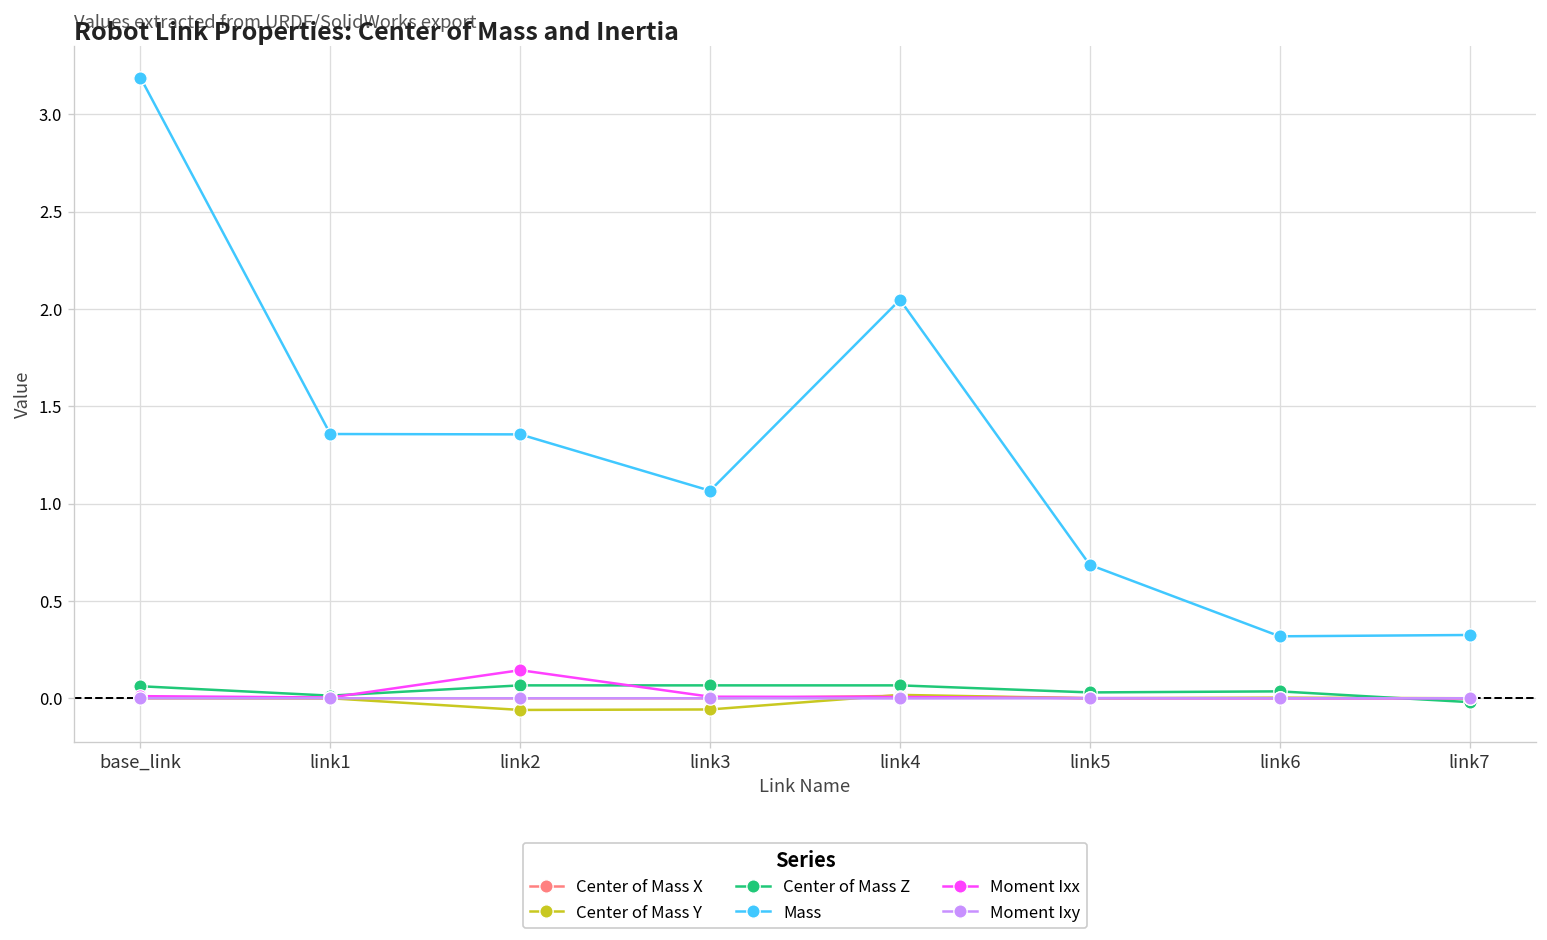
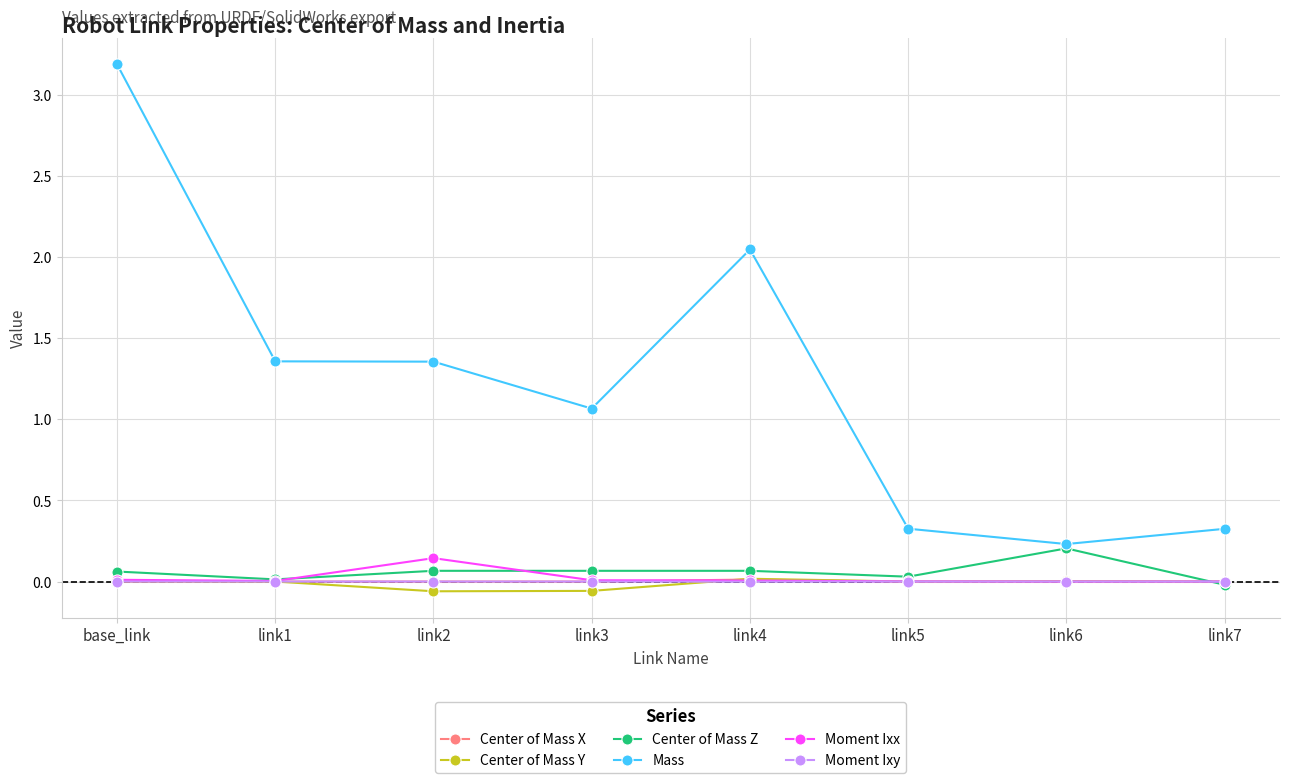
  {
    "Center of Mass Y": {
      "link2": -0.06,
      "link3": -0.06
    },
    "Center of Mass Z": {
      "base_link": 0.06,
      "link2": 0.07,
      "link3": 0.07,
      "link4": 0.07,
      "link5": 0.03,
-     "link6": 0.04,
+     "link6": 0.20,
      "link7": -0.02
    },
    "Mass": {
      "base_link": 3.19,
      "link1": 1.36,
      "link2": 1.36,
      "link3": 1.07,
      "link4": 2.05,
-     "link5": 0.69,
-     "link6": 0.32,
+     "link5": 0.33,
+     "link6": 0.23,
      "link7": 0.33
    },
    "Moment Ixx": {
      "link2": 0.14
    }
  }
